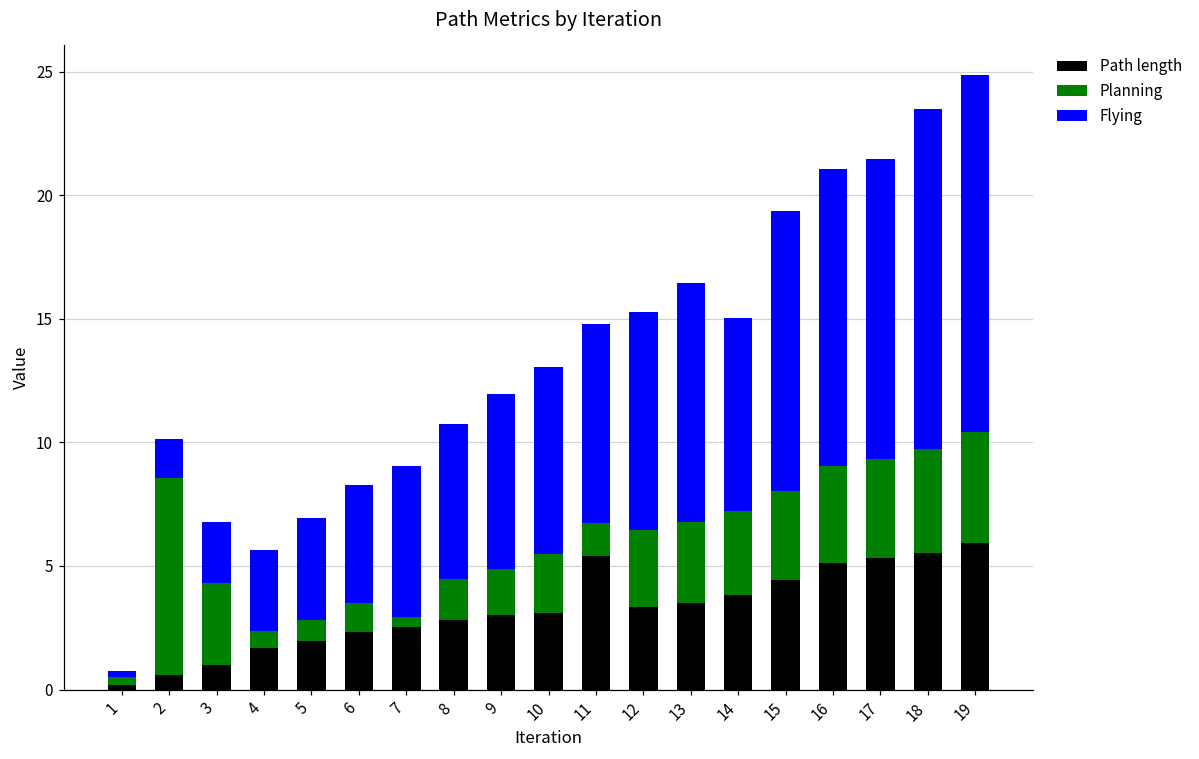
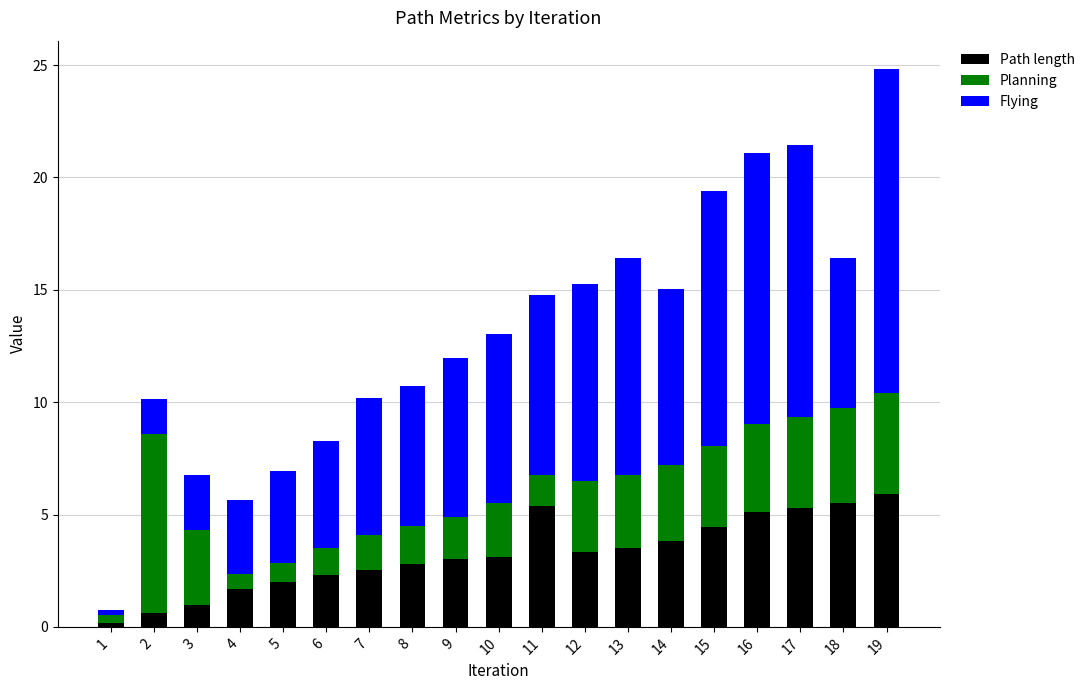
  {
    "Path length": {
      "1": 0.2,
      "2": 0.6,
      "3": 1.0,
      "4": 1.7,
      "5": 2.0,
      "6": 2.3,
      "7": 2.5,
      "8": 2.8,
      "9": 3.0,
      "10": 3.1,
      "11": 5.4,
      "12": 3.3,
      "13": 3.5,
      "14": 3.8,
      "15": 4.4,
      "16": 5.1,
      "17": 5.3,
      "18": 5.5,
      "19": 5.9
    },
    "Planning": {
      "1": 0.3,
      "2": 8.0,
      "3": 3.3,
      "4": 0.7,
      "5": 0.8,
      "6": 1.2,
-     "7": 0.4,
+     "7": 1.5,
      "8": 1.7,
      "9": 1.8,
      "10": 2.4,
      "11": 1.4,
      "12": 3.2,
      "13": 3.3,
      "14": 3.4,
      "15": 3.6,
      "16": 3.9,
      "17": 4.0,
      "18": 4.2,
      "19": 4.5
    },
    "Flying": {
      "1": 0.2,
      "2": 1.6,
      "3": 2.4,
      "4": 3.3,
      "5": 4.1,
      "6": 4.8,
      "7": 6.1,
      "8": 6.3,
      "9": 7.1,
      "10": 7.5,
      "11": 8.0,
      "12": 8.8,
      "13": 9.7,
      "14": 7.8,
      "15": 11.3,
      "16": 12.0,
      "17": 12.1,
-     "18": 13.7,
+     "18": 6.7,
      "19": 14.4
    }
  }
